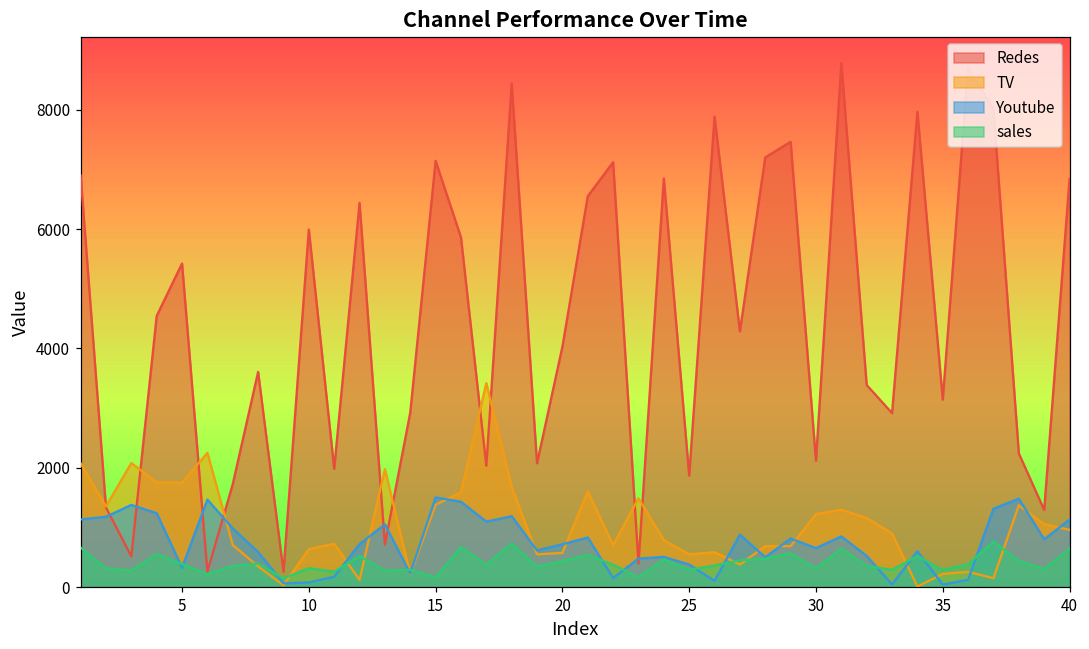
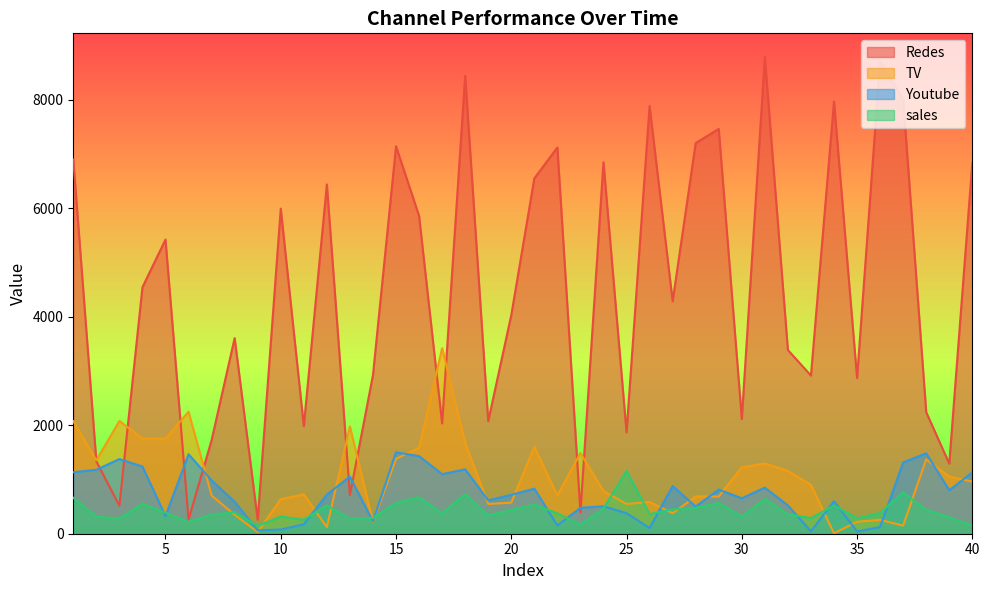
  {
    "Redes": {
      "5": 5400,
      "10": 6000,
      "15": 7100,
      "20": 4000,
      "25": 1900,
      "30": 2100,
-     "35": 3100,
+     "35": 2900,
      "40": 6800
    },
    "TV": {
      "5": 1800,
      "10": 600,
      "15": 1400,
      "20": 600,
      "25": 500,
      "30": 1200,
      "35": 200,
      "40": 1000
    },
    "Youtube": {
      "5": 300,
      "10": 100,
      "15": 1500,
      "20": 700,
      "25": 400,
      "30": 700,
      "35": 0,
      "40": 1100
    },
    "sales": {
      "5": 400,
      "10": 300,
-     "15": 200,
+     "15": 600,
      "20": 400,
-     "25": 300,
+     "25": 1200,
      "30": 300,
      "35": 300,
-     "40": 600
+     "40": 100
    }
  }
